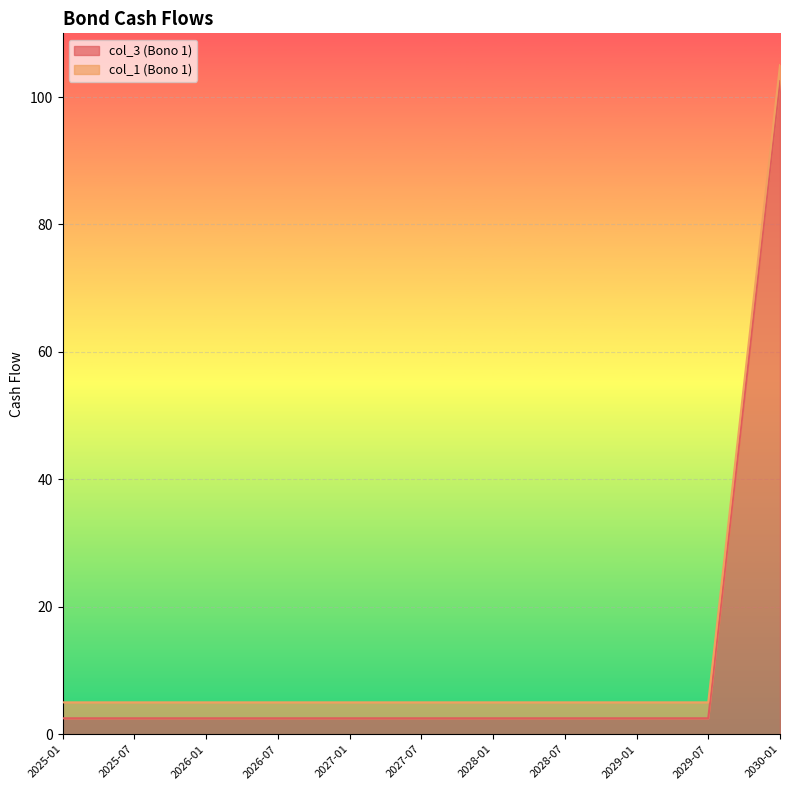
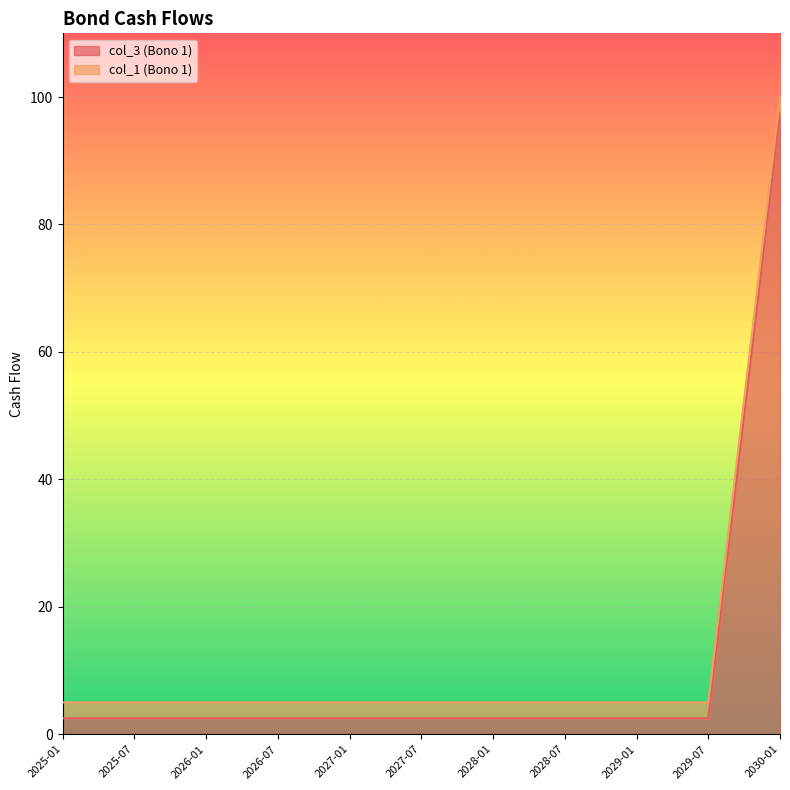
  {
    "col_3 (Bono 1)": {
      "2025-01": 3,
      "2025-07": 3,
      "2026-01": 3,
      "2026-07": 3,
      "2027-01": 3,
      "2027-07": 3,
      "2028-01": 3,
      "2028-07": 3,
      "2029-01": 3,
      "2029-07": 3,
-     "2030-01": 103
+     "2030-01": 98
    },
    "col_1 (Bono 1)": {
      "2025-01": 3,
      "2025-07": 3,
      "2026-01": 3,
      "2026-07": 3,
      "2027-01": 3,
      "2027-07": 3,
      "2028-01": 3,
      "2028-07": 3,
      "2029-01": 3,
      "2029-07": 3,
      "2030-01": 3
    }
  }
